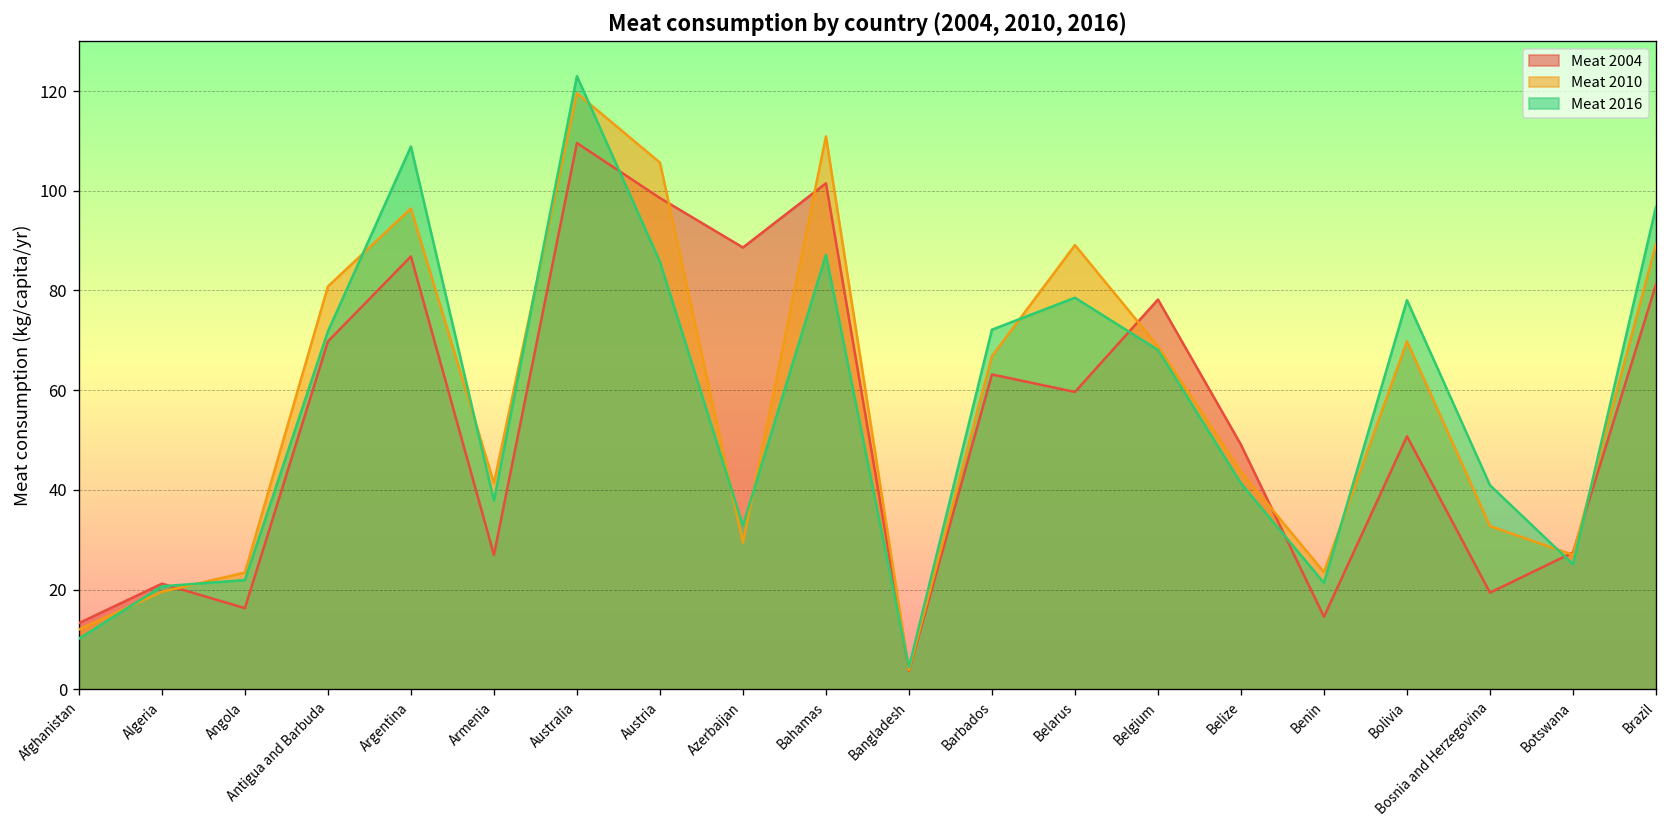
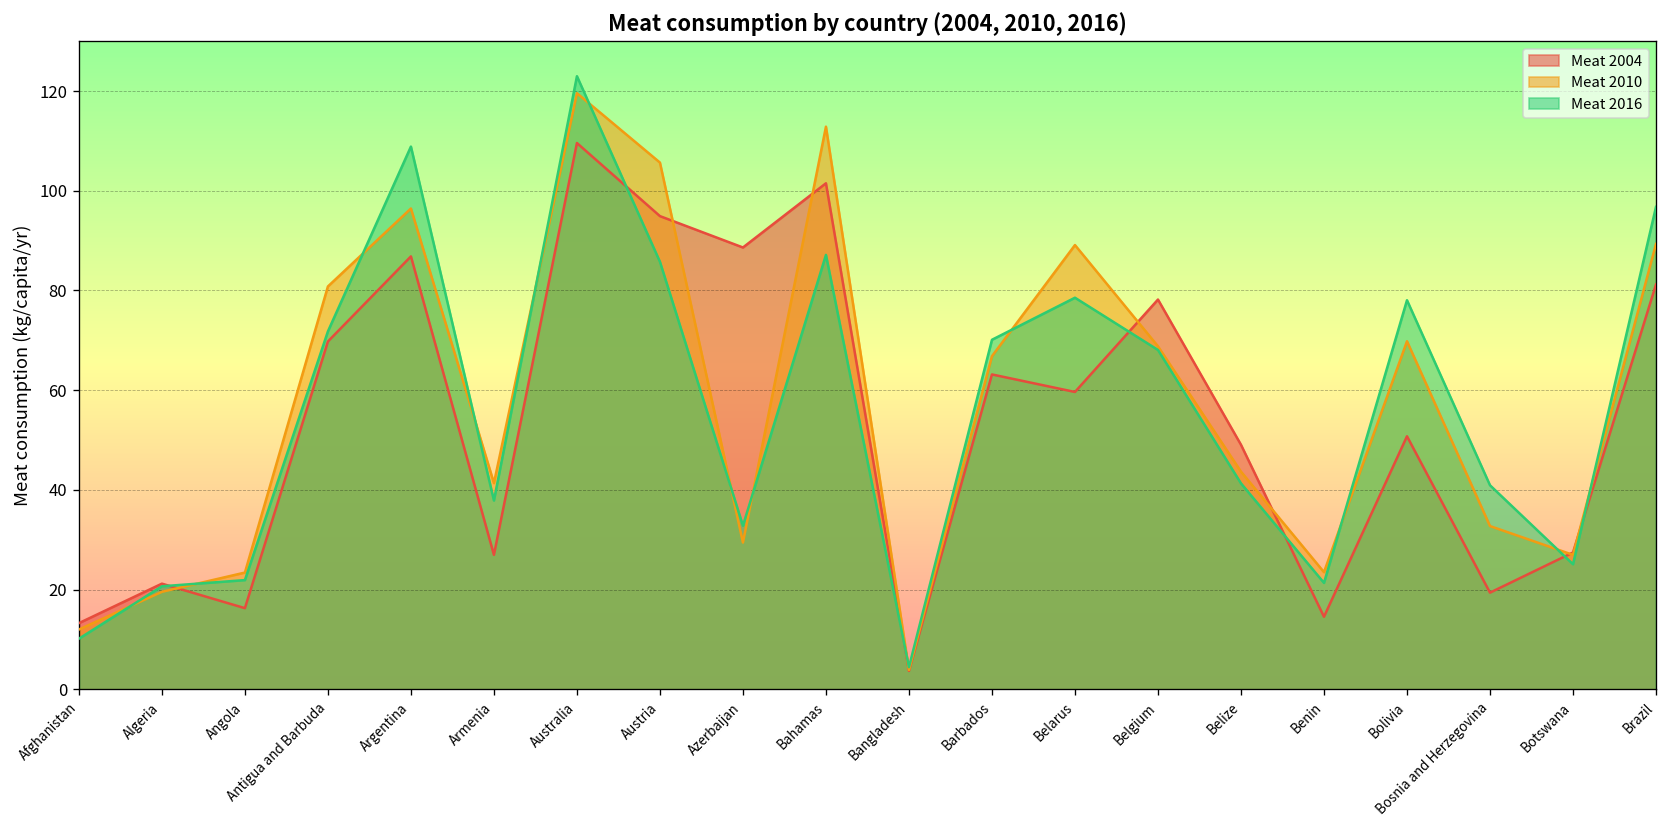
  {
    "Meat 2004": {
      "Afghanistan": 13,
      "Angola": 16,
      "Antigua and Barbuda": 70,
      "Argentina": 87,
      "Armenia": 27,
      "Australia": 110,
-     "Austria": 99,
+     "Austria": 95,
      "Azerbaijan": 89,
      "Bahamas": 101,
      "Barbados": 63,
      "Belarus": 60,
      "Belgium": 78,
      "Belize": 49,
      "Benin": 15,
      "Bolivia": 51,
      "Bosnia and Herzegovina": 19,
      "Brazil": 81
    },
    "Meat 2010": {
      "Afghanistan": 12,
      "Algeria": 20,
      "Angola": 23,
      "Antigua and Barbuda": 81,
      "Argentina": 96,
      "Armenia": 41,
      "Australia": 120,
      "Austria": 106,
      "Azerbaijan": 29,
-     "Bahamas": 111,
+     "Bahamas": 113,
      "Barbados": 67,
      "Belarus": 89,
      "Belgium": 69,
      "Belize": 44,
      "Benin": 24,
      "Bolivia": 70,
      "Bosnia and Herzegovina": 33,
      "Brazil": 89
    },
    "Meat 2016": {
      "Afghanistan": 10,
      "Angola": 22,
      "Antigua and Barbuda": 72,
      "Argentina": 109,
      "Armenia": 38,
      "Australia": 123,
      "Austria": 86,
      "Azerbaijan": 33,
      "Bahamas": 87,
-     "Barbados": 72,
+     "Barbados": 70,
      "Belarus": 79,
      "Belgium": 68,
      "Belize": 41,
      "Benin": 21,
      "Bolivia": 78,
      "Bosnia and Herzegovina": 41,
      "Botswana": 25,
      "Brazil": 97
    }
  }
